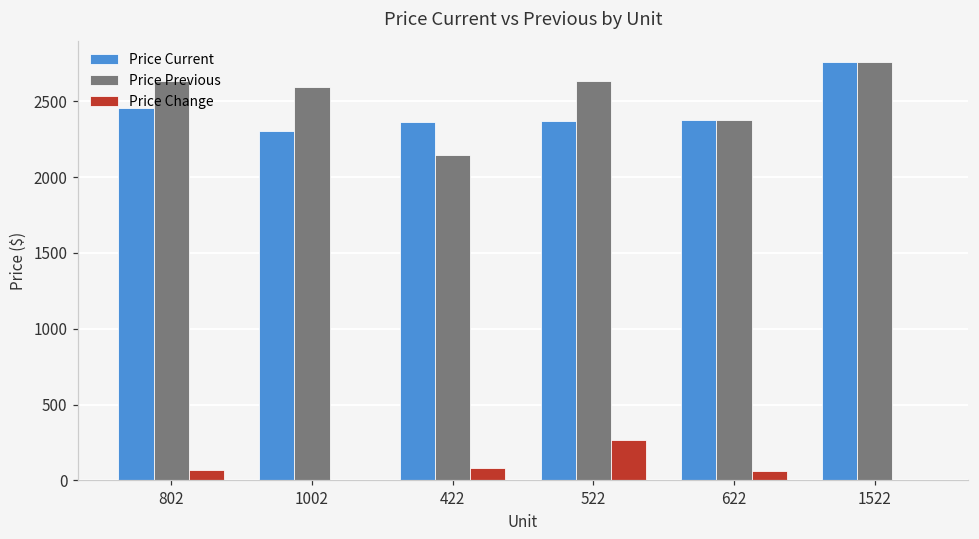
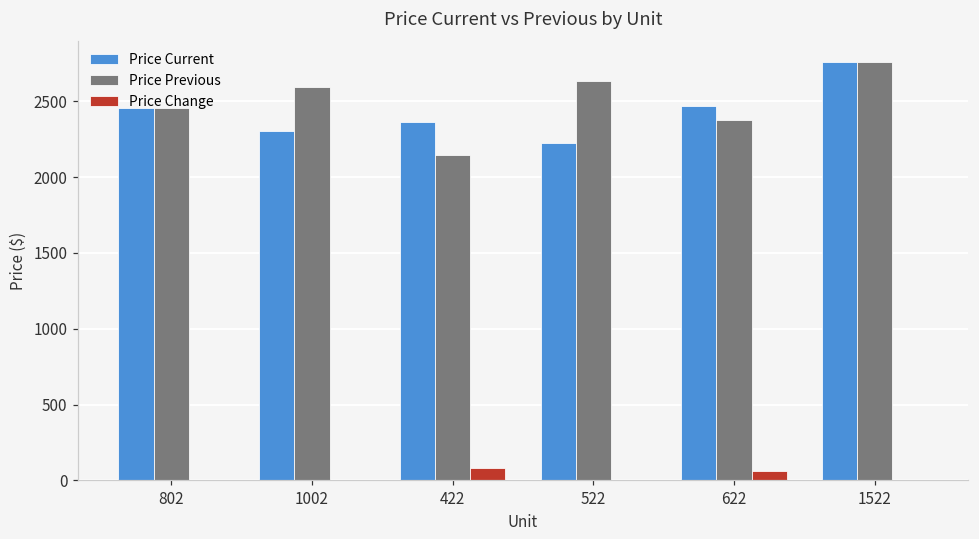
  {
    "Price Current": {
      "802": 2460,
      "1002": 2310,
      "422": 2370,
-     "522": 2370,
-     "622": 2380,
+     "522": 2220,
+     "622": 2470,
      "1522": 2760
    },
    "Price Previous": {
-     "802": 2630,
+     "802": 2460,
      "1002": 2600,
      "422": 2150,
      "522": 2630,
      "622": 2380,
      "1522": 2760
    },
    "Price Change": {
-     "802": 70,
+     "802": 0,
      "1002": 0,
      "422": 90,
-     "522": 270,
+     "522": 0,
      "622": 60,
      "1522": 0
    }
  }
